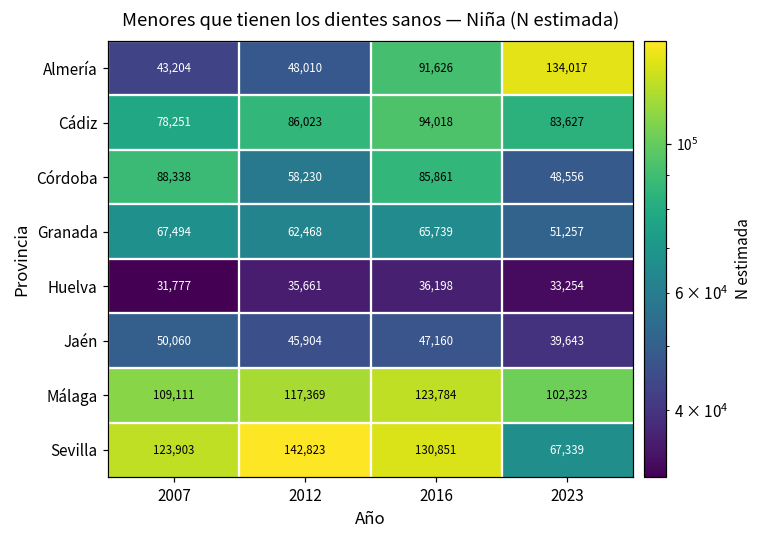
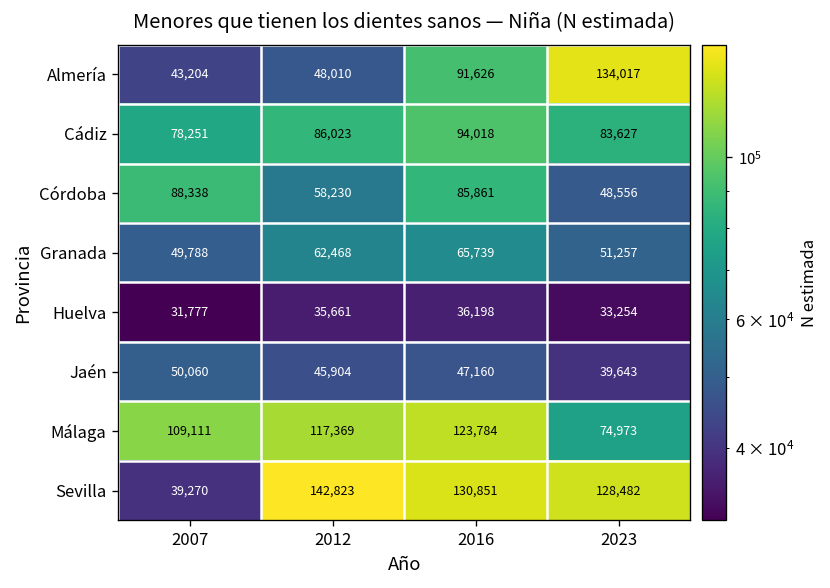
  {
    "Almería": {
      "2007": "43,204",
      "2012": "48,010",
      "2016": "91,626",
      "2023": "134,017"
    },
    "Cádiz": {
      "2007": "78,251",
      "2012": "86,023",
      "2016": "94,018",
      "2023": "83,627"
    },
    "Córdoba": {
      "2007": "88,338",
      "2012": "58,230",
      "2016": "85,861",
      "2023": "48,556"
    },
    "Granada": {
-     "2007": "67,494",
+     "2007": "49,788",
      "2012": "62,468",
      "2016": "65,739",
      "2023": "51,257"
    },
    "Huelva": {
      "2007": "31,777",
      "2012": "35,661",
      "2016": "36,198",
      "2023": "33,254"
    },
    "Jaén": {
      "2007": "50,060",
      "2012": "45,904",
      "2016": "47,160",
      "2023": "39,643"
    },
    "Málaga": {
      "2007": "109,111",
      "2012": "117,369",
      "2016": "123,784",
-     "2023": "102,323"
+     "2023": "74,973"
    },
    "Sevilla": {
-     "2007": "123,903",
+     "2007": "39,270",
      "2012": "142,823",
      "2016": "130,851",
-     "2023": "67,339"
+     "2023": "128,482"
    }
  }
